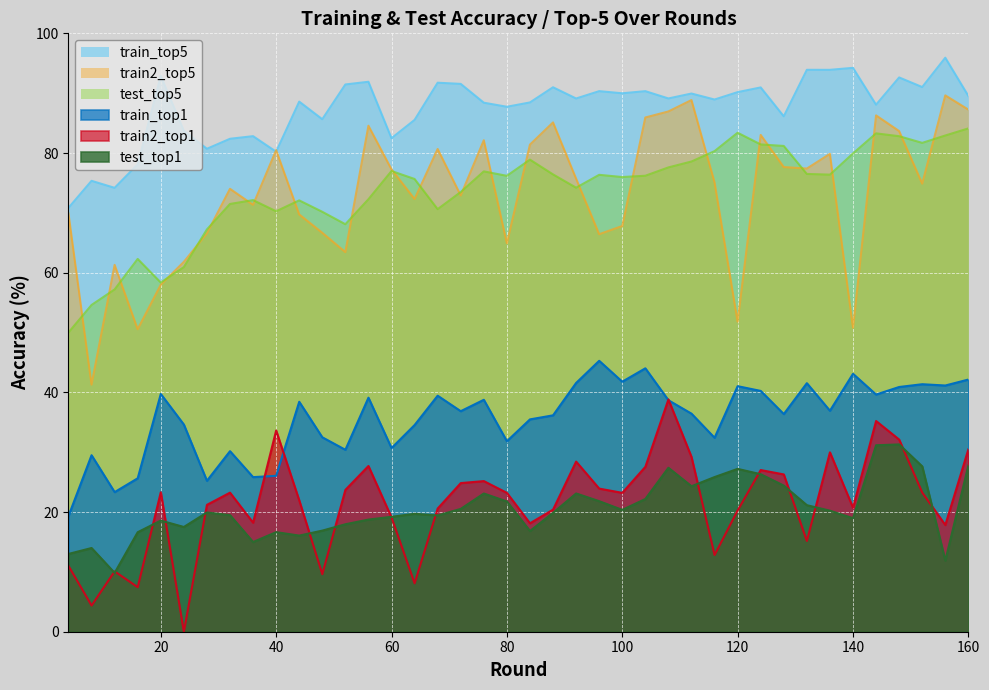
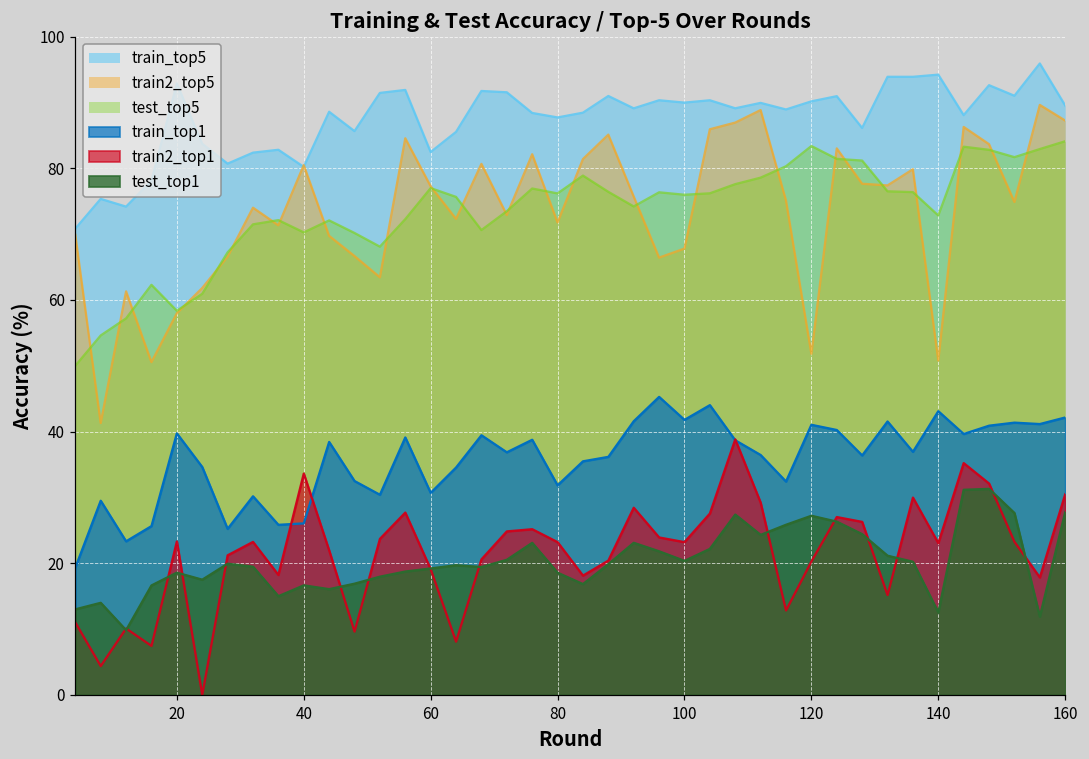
  {
    "train_top5": {
      "60": 82,
      "80": 88,
      "100": 90,
      "120": 90,
      "140": 94,
      "160": 90
    },
    "train2_top5": {
-     "80": 65,
+     "80": 72,
      "100": 68,
      "120": 52,
      "140": 51,
      "160": 87
    },
    "test_top5": {
      "40": 70,
      "80": 76,
      "100": 76,
      "120": 83,
-     "140": 80,
+     "140": 73,
      "160": 84
    },
    "train_top1": {
      "20": 40,
      "40": 26,
      "60": 31,
      "80": 32,
      "100": 42,
      "120": 41,
      "140": 43,
      "160": 42
    },
    "train2_top1": {
      "20": 23,
      "40": 34,
      "80": 23,
      "100": 23,
      "120": 20,
-     "140": 21,
+     "140": 23,
      "160": 30
    },
    "test_top1": {
      "20": 19,
      "40": 17,
-     "80": 22,
+     "80": 19,
      "100": 20,
      "120": 27,
-     "140": 19,
+     "140": 13,
      "160": 28
    }
  }
